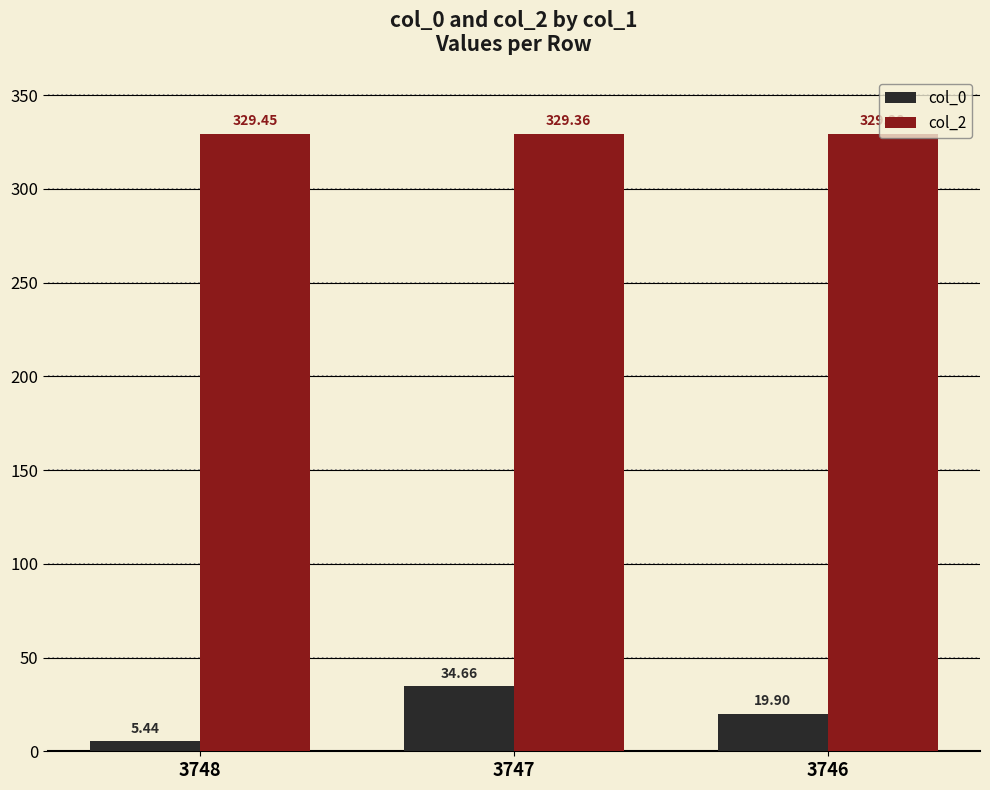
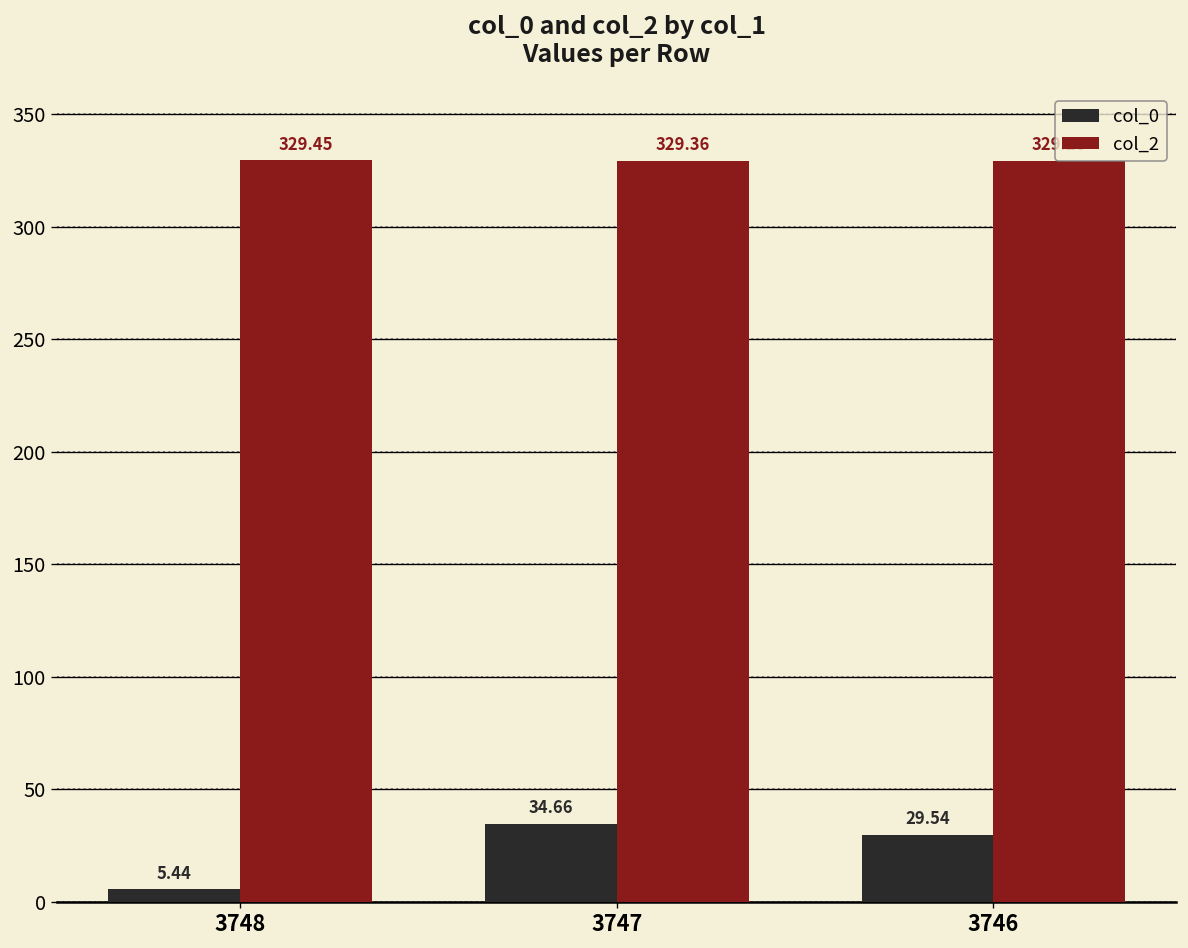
  {
    "col_0": {
      "3748": 5.44,
      "3747": 34.66,
-     "3746": 19.90
+     "3746": 29.54
    },
    "col_2": {
      "3748": 329.45,
      "3747": 329.36
    }
  }
